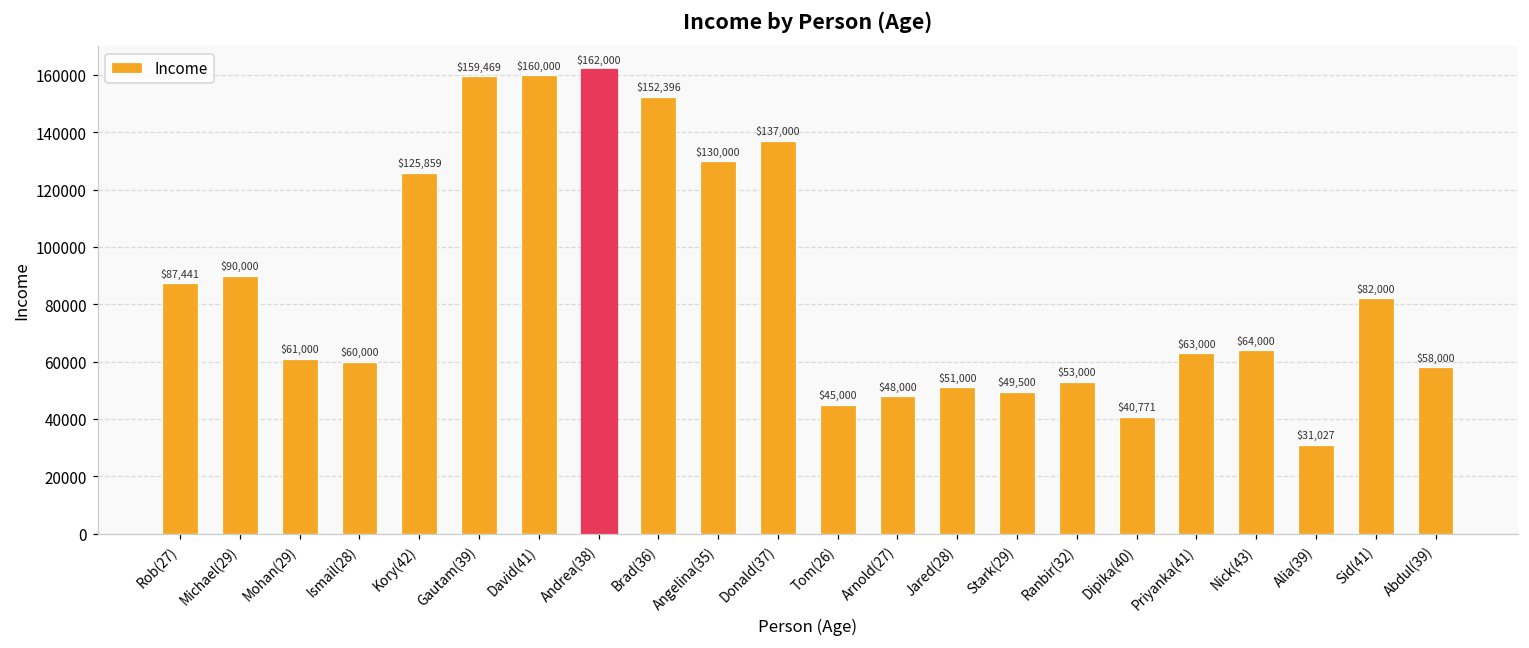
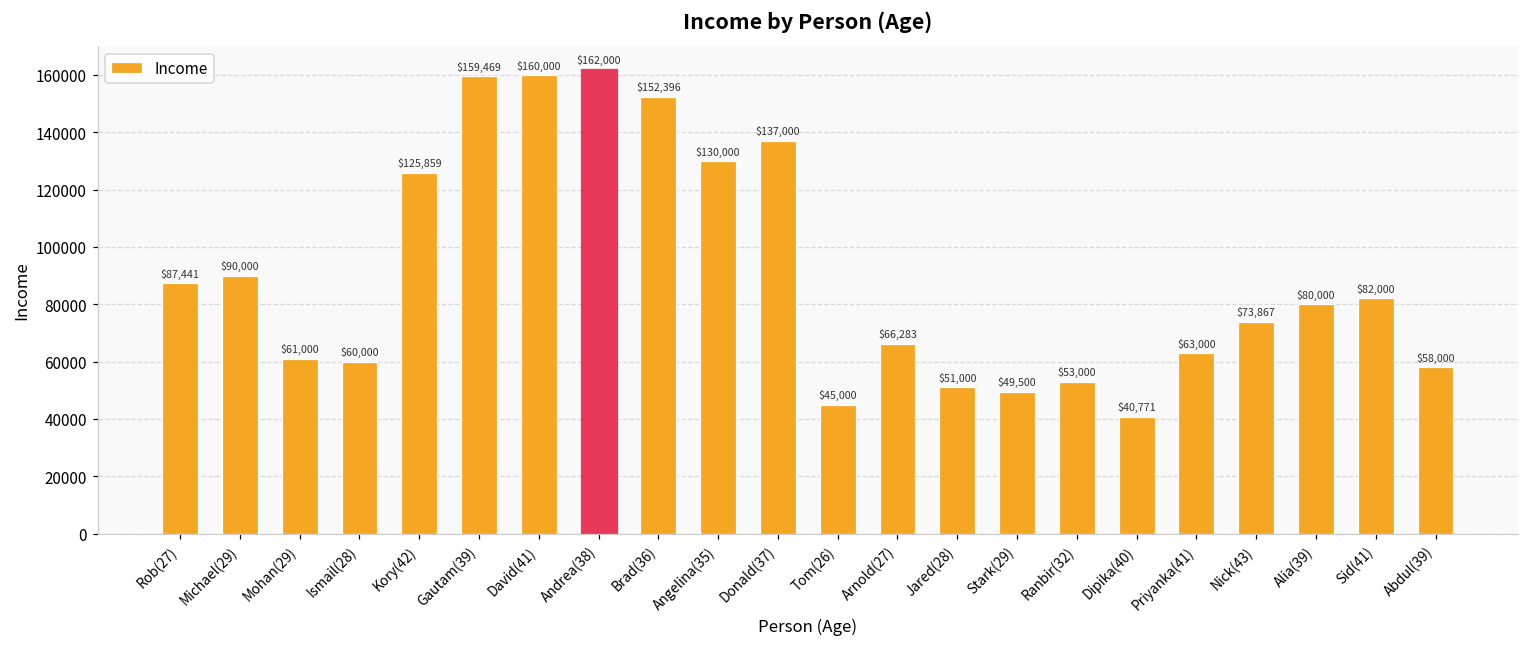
  {
    "Rob(27)": "$87,441",
    "Michael(29)": "$90,000",
    "Mohan(29)": "$61,000",
    "Ismail(28)": "$60,000",
    "Kory(42)": "$125,859",
    "Gautam(39)": "$159,469",
    "David(41)": "$160,000",
    "Andrea(38)": "$162,000",
    "Brad(36)": "$152,396",
    "Angelina(35)": "$130,000",
    "Donald(37)": "$137,000",
    "Tom(26)": "$45,000",
-   "Arnold(27)": "$48,000",
+   "Arnold(27)": "$66,283",
    "Jared(28)": "$51,000",
    "Stark(29)": "$49,500",
    "Ranbir(32)": "$53,000",
    "Dipika(40)": "$40,771",
    "Priyanka(41)": "$63,000",
-   "Nick(43)": "$64,000",
-   "Alia(39)": "$31,027",
+   "Nick(43)": "$73,867",
+   "Alia(39)": "$80,000",
    "Sid(41)": "$82,000",
    "Abdul(39)": "$58,000"
  }
